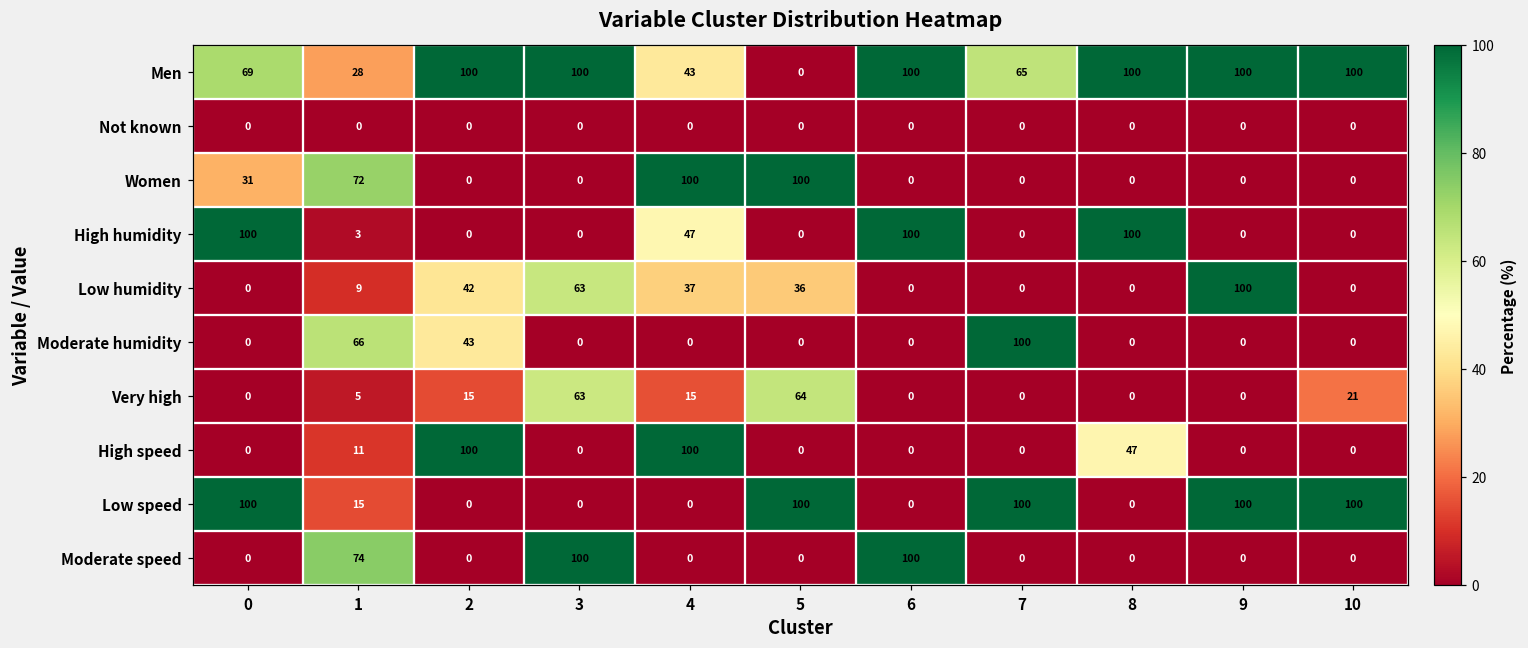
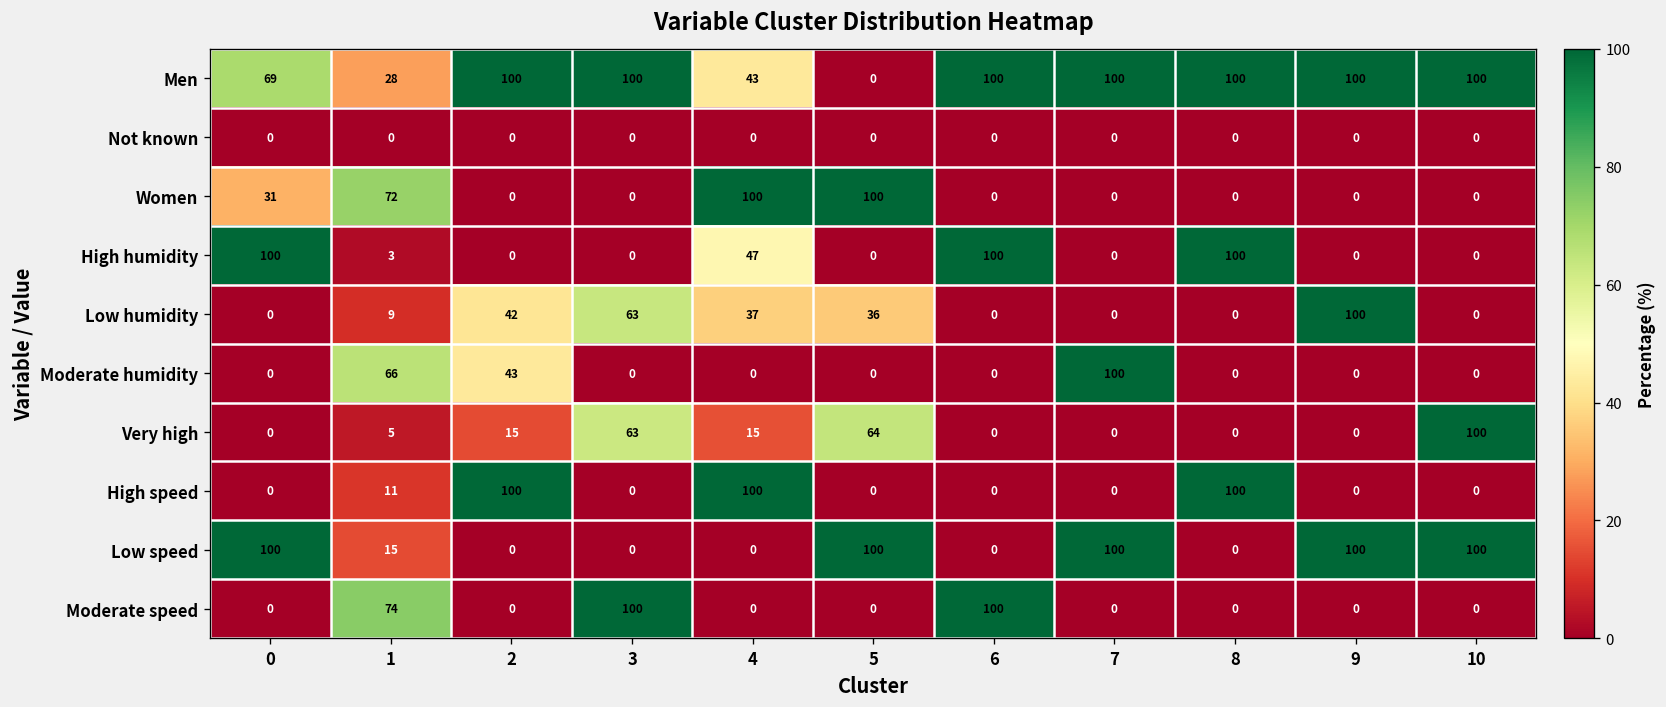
  {
    "Men": {
      "0": 69,
      "1": 28,
      "2": 100,
      "3": 100,
      "4": 43,
      "5": 0,
      "6": 100,
-     "7": 65,
+     "7": 100,
      "8": 100,
      "9": 100,
      "10": 100
    },
    "Not known": {
      "0": 0,
      "1": 0,
      "2": 0,
      "3": 0,
      "4": 0,
      "5": 0,
      "6": 0,
      "7": 0,
      "8": 0,
      "9": 0,
      "10": 0
    },
    "Women": {
      "0": 31,
      "1": 72,
      "2": 0,
      "3": 0,
      "4": 100,
      "5": 100,
      "6": 0,
      "7": 0,
      "8": 0,
      "9": 0,
      "10": 0
    },
    "High humidity": {
      "0": 100,
      "1": 3,
      "2": 0,
      "3": 0,
      "4": 47,
      "5": 0,
      "6": 100,
      "7": 0,
      "8": 100,
      "9": 0,
      "10": 0
    },
    "Low humidity": {
      "0": 0,
      "1": 9,
      "2": 42,
      "3": 63,
      "4": 37,
      "5": 36,
      "6": 0,
      "7": 0,
      "8": 0,
      "9": 100,
      "10": 0
    },
    "Moderate humidity": {
      "0": 0,
      "1": 66,
      "2": 43,
      "3": 0,
      "4": 0,
      "5": 0,
      "6": 0,
      "7": 100,
      "8": 0,
      "9": 0,
      "10": 0
    },
    "Very high": {
      "0": 0,
      "1": 5,
      "2": 15,
      "3": 63,
      "4": 15,
      "5": 64,
      "6": 0,
      "7": 0,
      "8": 0,
      "9": 0,
-     "10": 21
+     "10": 100
    },
    "High speed": {
      "0": 0,
      "1": 11,
      "2": 100,
      "3": 0,
      "4": 100,
      "5": 0,
      "6": 0,
      "7": 0,
-     "8": 47,
+     "8": 100,
      "9": 0,
      "10": 0
    },
    "Low speed": {
      "0": 100,
      "1": 15,
      "2": 0,
      "3": 0,
      "4": 0,
      "5": 100,
      "6": 0,
      "7": 100,
      "8": 0,
      "9": 100,
      "10": 100
    },
    "Moderate speed": {
      "0": 0,
      "1": 74,
      "2": 0,
      "3": 100,
      "4": 0,
      "5": 0,
      "6": 100,
      "7": 0,
      "8": 0,
      "9": 0,
      "10": 0
    }
  }
